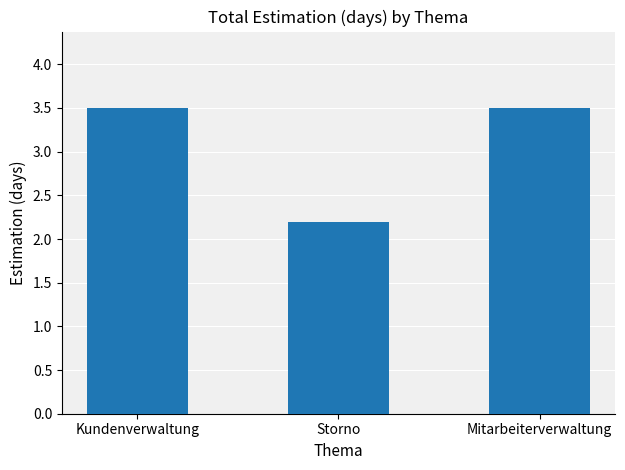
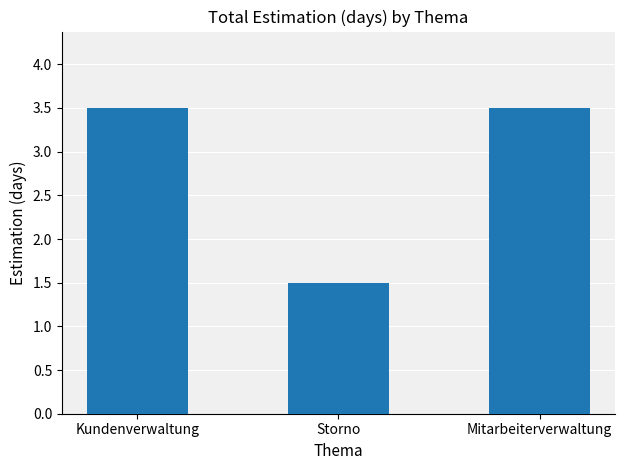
  {
    "Kundenverwaltung": 3.5,
-   "Storno": 2.2,
+   "Storno": 1.5,
    "Mitarbeiterverwaltung": 3.5
  }
